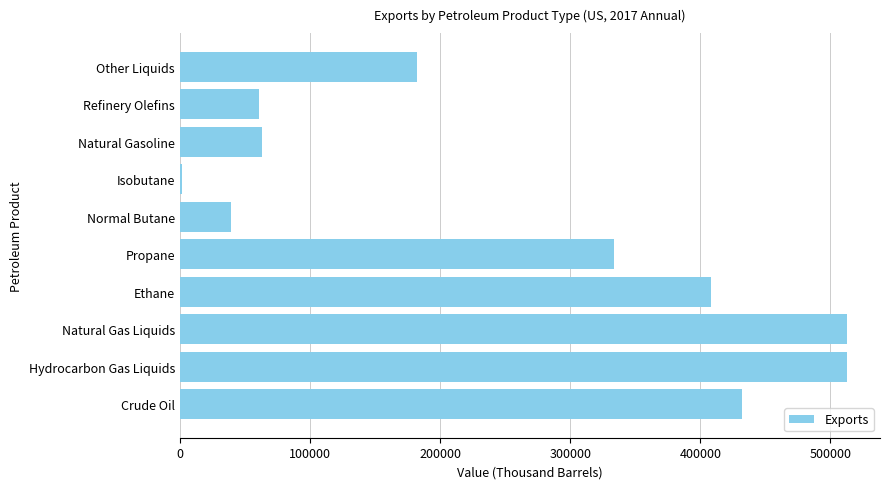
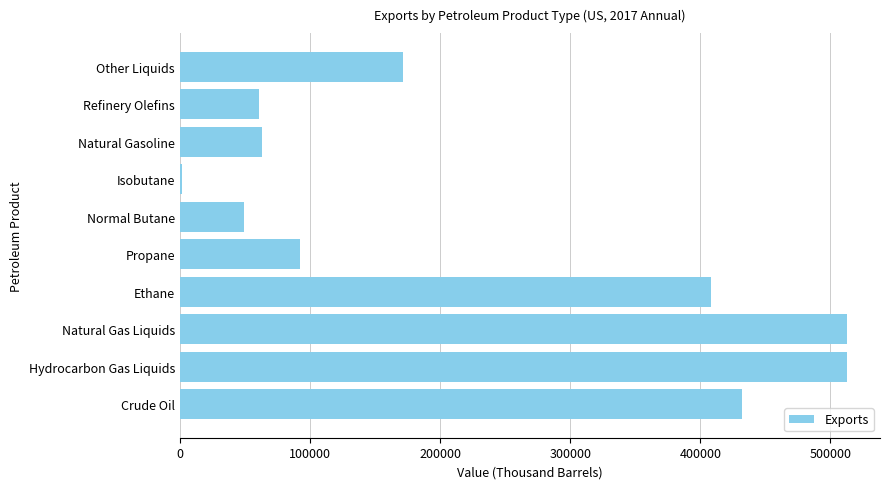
  {
-   "Other Liquids": 182000,
+   "Other Liquids": 172000,
    "Refinery Olefins": 61000,
    "Natural Gasoline": 63000,
-   "Normal Butane": 39000,
-   "Propane": 334000,
+   "Normal Butane": 50000,
+   "Propane": 92000,
    "Ethane": 408000,
    "Natural Gas Liquids": 512000,
    "Hydrocarbon Gas Liquids": 512000,
    "Crude Oil": 432000
  }
